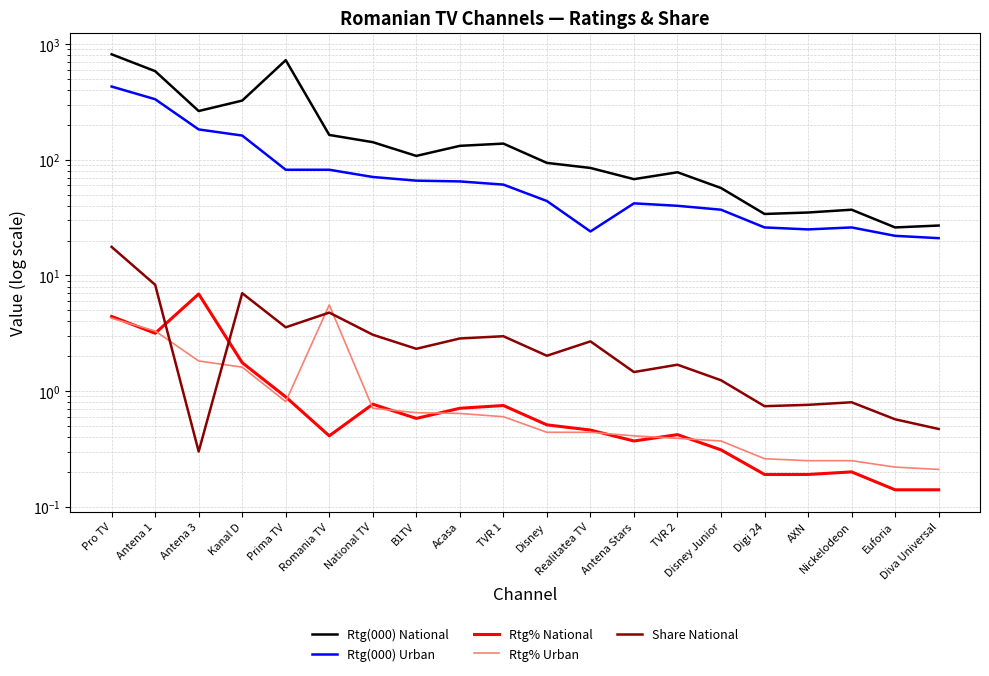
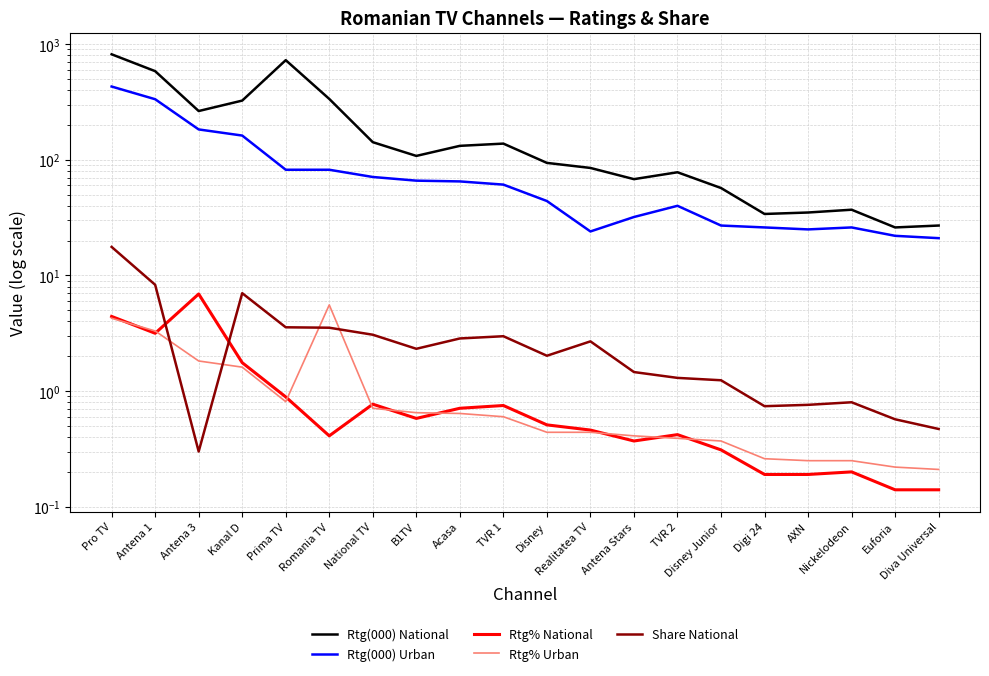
  {
    "Rtg(000) National": {
      "Pro TV": 800,
      "Antena 1": 600,
      "Antena 3": 260,
      "Kanal D": 330,
      "Prima TV": 700,
-     "Romania TV": 160,
+     "Romania TV": 340,
      "National TV": 140,
      "B1TV": 110,
      "Acasa": 130,
      "TVR 1": 140,
      "Disney": 90,
      "Realitatea TV": 90,
      "Antena Stars": 70,
      "TVR 2": 80,
      "Disney Junior": 60,
      "Digi 24": 34,
      "AXN": 35,
      "Nickelodeon": 37,
      "Euforia": 26,
      "Diva Universal": 27
    },
    "Rtg(000) Urban": {
      "Pro TV": 430,
      "Antena 1": 330,
      "Antena 3": 180,
      "Kanal D": 160,
      "Prima TV": 80,
      "Romania TV": 80,
      "National TV": 70,
      "B1TV": 70,
      "Acasa": 70,
      "TVR 1": 60,
      "Disney": 44,
      "Realitatea TV": 24,
-     "Antena Stars": 42,
+     "Antena Stars": 32,
      "TVR 2": 40,
-     "Disney Junior": 37,
+     "Disney Junior": 27,
      "Digi 24": 26,
      "AXN": 25,
      "Nickelodeon": 26,
      "Euforia": 22,
      "Diva Universal": 21
    },
    "Rtg% National": {
      "Antena 3": 7,
      "Kanal D": 1.8,
      "Prima TV": 0.9,
      "Romania TV": 0.4,
      "National TV": 0.8,
      "B1TV": 0.6,
      "Acasa": 0.7,
      "TVR 1": 0.8,
      "Disney": 0.5,
      "Antena Stars": 0.37,
      "TVR 2": 0.4,
      "Disney Junior": 0.3,
      "Digi 24": 0.19,
      "AXN": 0.19,
      "Nickelodeon": 0.2,
      "Euforia": 0.14,
      "Diva Universal": 0.14
    },
    "Rtg% Urban": {
      "Antena 3": 1.8,
      "Kanal D": 1.6,
      "Prima TV": 0.8,
      "Romania TV": 6,
      "National TV": 0.7,
      "B1TV": 0.7,
      "Acasa": 0.6,
      "TVR 1": 0.6,
      "Disney": 0.44,
      "Antena Stars": 0.4,
      "TVR 2": 0.4,
      "Disney Junior": 0.37,
      "Digi 24": 0.26,
      "AXN": 0.25,
      "Nickelodeon": 0.25,
      "Euforia": 0.22,
      "Diva Universal": 0.2
    },
    "Share National": {
      "Pro TV": 18,
      "Antena 1": 8,
      "Antena 3": 0.3,
      "Kanal D": 7,
      "Prima TV": 3.6,
-     "Romania TV": 4.8,
+     "Romania TV": 3.5,
      "National TV": 3.1,
      "B1TV": 2.3,
      "Acasa": 2.9,
      "TVR 1": 3.0,
      "Disney": 2.0,
      "Realitatea TV": 2.7,
      "Antena Stars": 1.5,
-     "TVR 2": 1.7,
+     "TVR 2": 1.3,
      "Disney Junior": 1.2,
      "Digi 24": 0.7,
      "AXN": 0.8,
      "Nickelodeon": 0.8,
      "Euforia": 0.6,
      "Diva Universal": 0.47
    }
  }
